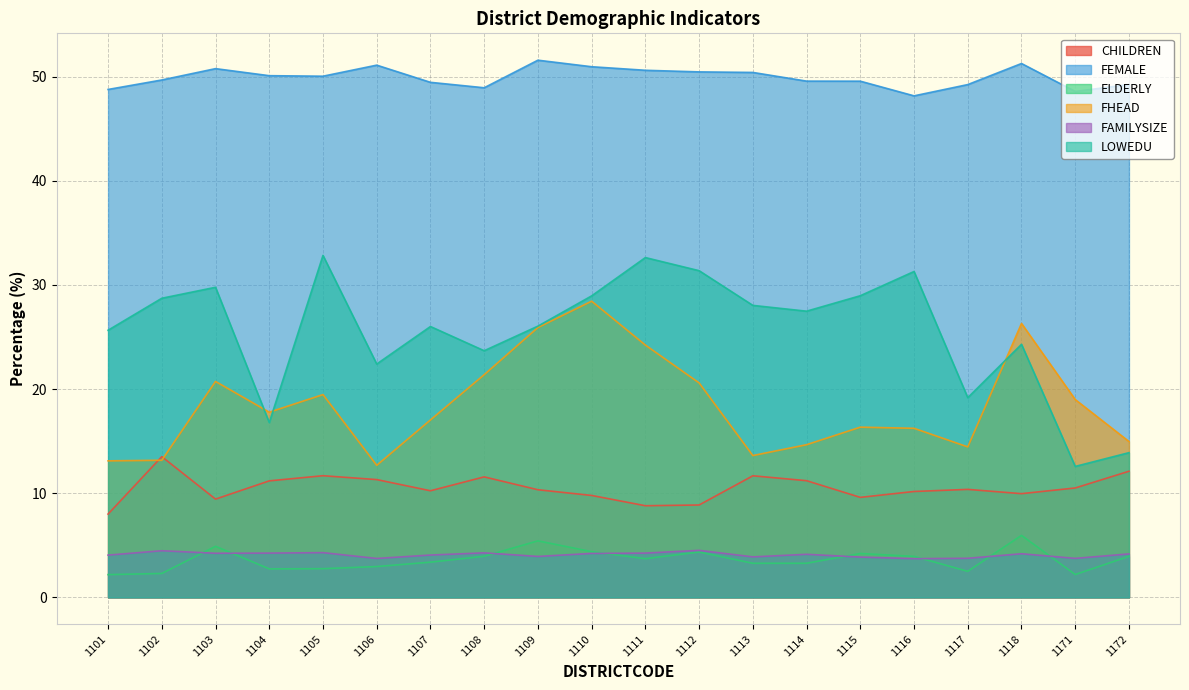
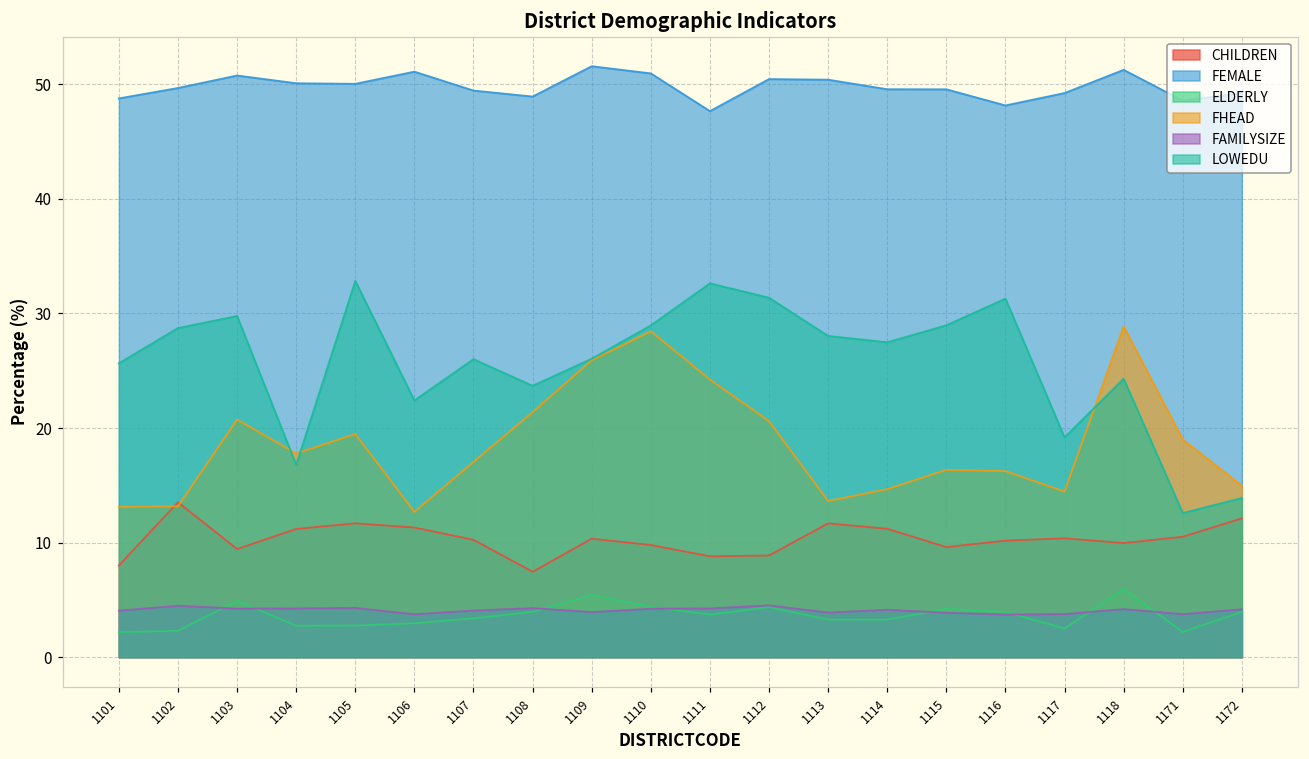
  {
    "CHILDREN": {
      "1101": 8.0,
      "1102": 13.5,
      "1103": 9.4,
      "1104": 11.2,
      "1105": 11.7,
      "1106": 11.3,
      "1107": 10.2,
-     "1108": 11.6,
+     "1108": 7.5,
      "1109": 10.3,
      "1110": 9.8,
      "1111": 8.8,
      "1112": 8.9,
      "1113": 11.7,
      "1114": 11.2,
      "1115": 9.6,
      "1116": 10.2,
      "1117": 10.4,
      "1118": 10.0,
      "1171": 10.5,
      "1172": 12.1
    },
    "FEMALE": {
      "1101": 48.8,
      "1102": 49.7,
      "1103": 50.8,
      "1104": 50.1,
      "1105": 50.0,
      "1106": 51.1,
      "1107": 49.5,
      "1108": 48.9,
      "1109": 51.6,
      "1110": 51.0,
-     "1111": 50.6,
+     "1111": 47.7,
      "1112": 50.5,
      "1113": 50.4,
      "1114": 49.6,
      "1115": 49.6,
      "1116": 48.2,
      "1117": 49.2,
      "1118": 51.3
    },
    "FHEAD": {
      "1101": 13.1,
      "1102": 13.2,
      "1103": 20.7,
      "1104": 17.8,
      "1105": 19.5,
      "1106": 12.7,
      "1107": 17.0,
      "1108": 21.4,
      "1110": 28.4,
      "1111": 24.2,
      "1112": 20.6,
      "1113": 13.6,
      "1114": 14.7,
      "1115": 16.3,
      "1116": 16.2,
      "1117": 14.5,
-     "1118": 26.3,
+     "1118": 28.9,
      "1171": 19.0,
      "1172": 15.0
    },
    "FAMILYSIZE": {
      "1101": 4.1,
      "1102": 4.5,
      "1103": 4.2,
      "1104": 4.3,
      "1105": 4.3,
      "1106": 3.7,
      "1107": 4.1,
      "1108": 4.3,
      "1109": 3.9,
      "1111": 4.3,
      "1113": 3.9,
      "1114": 4.1,
      "1115": 3.9,
      "1117": 3.8,
      "1118": 4.2,
      "1171": 3.7
    }
  }
